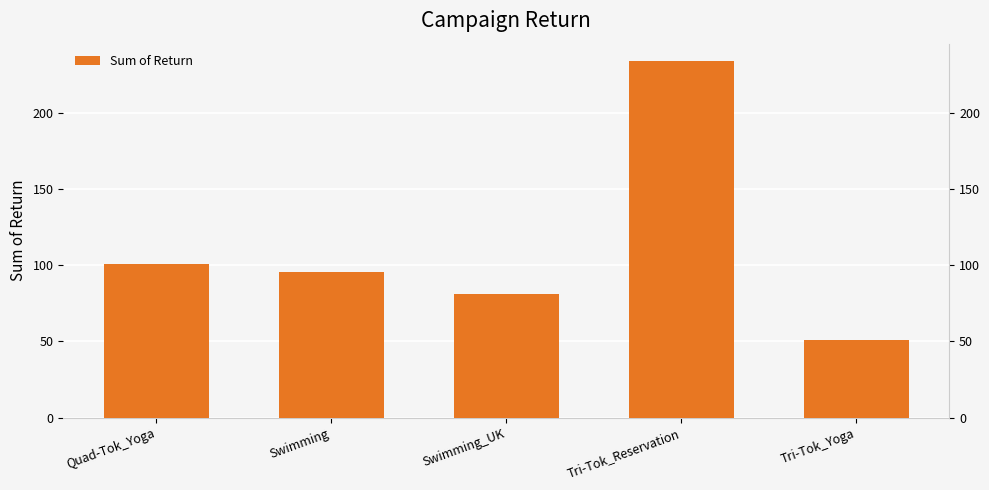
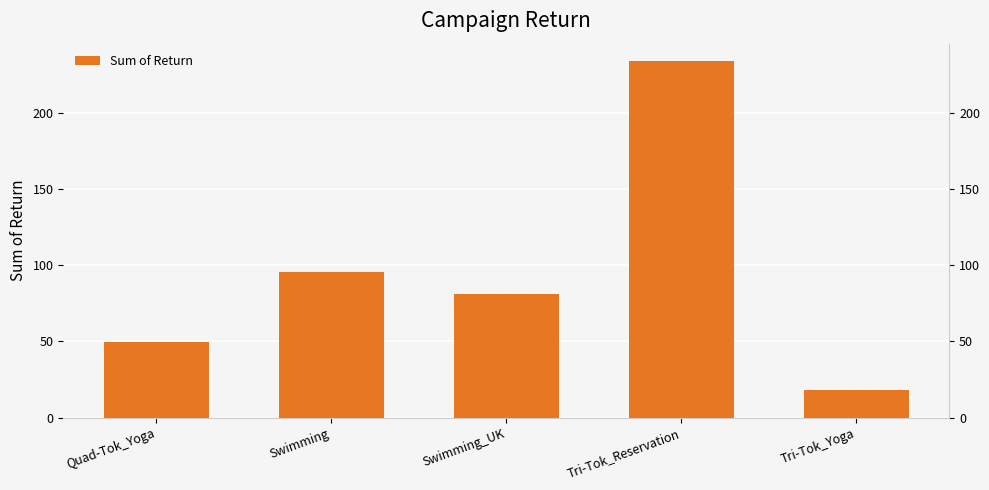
  {
-   "Quad-Tok_Yoga": 101,
+   "Quad-Tok_Yoga": 50,
    "Swimming": 96,
    "Swimming_UK": 81,
    "Tri-Tok_Reservation": 234,
-   "Tri-Tok_Yoga": 51
+   "Tri-Tok_Yoga": 18
  }
